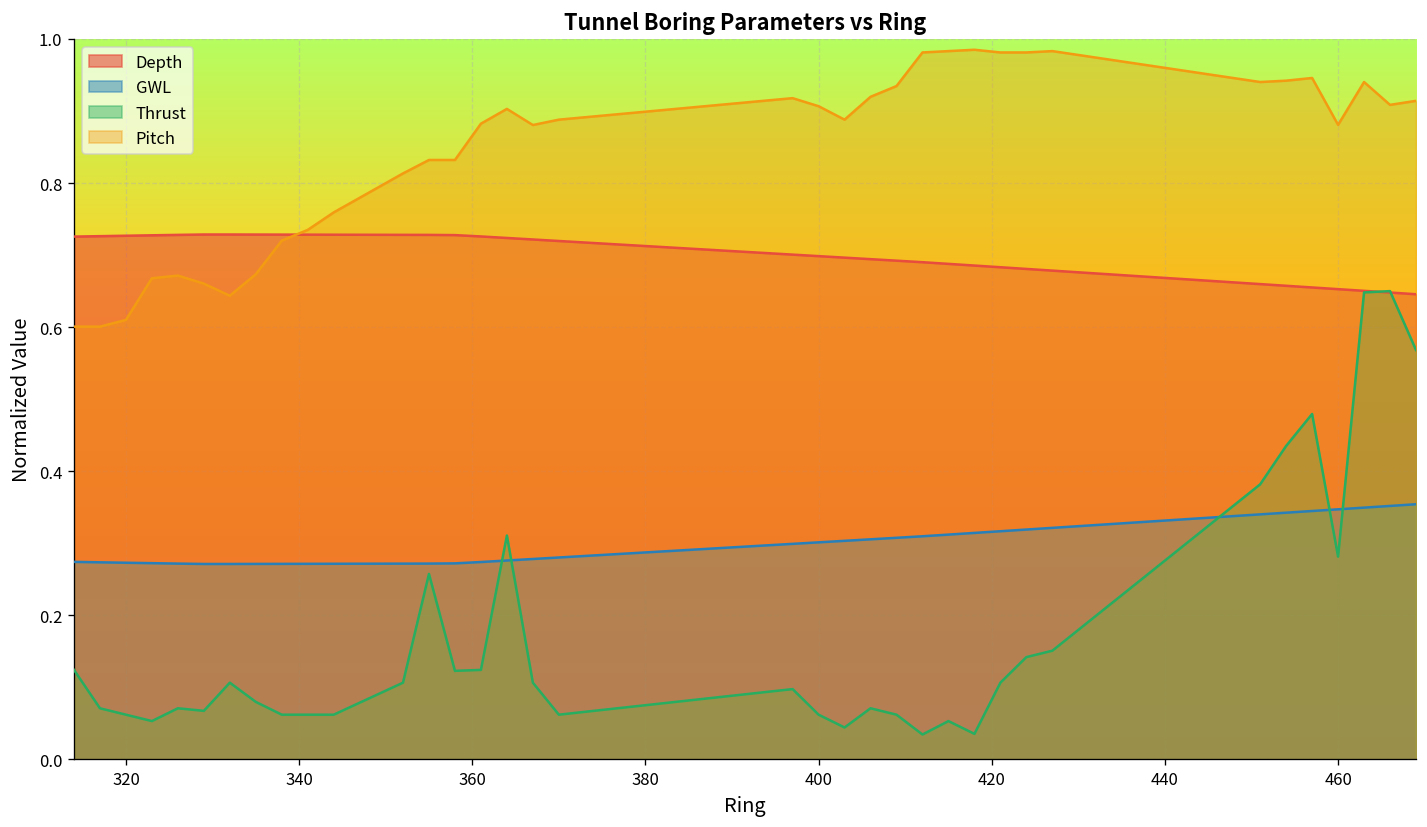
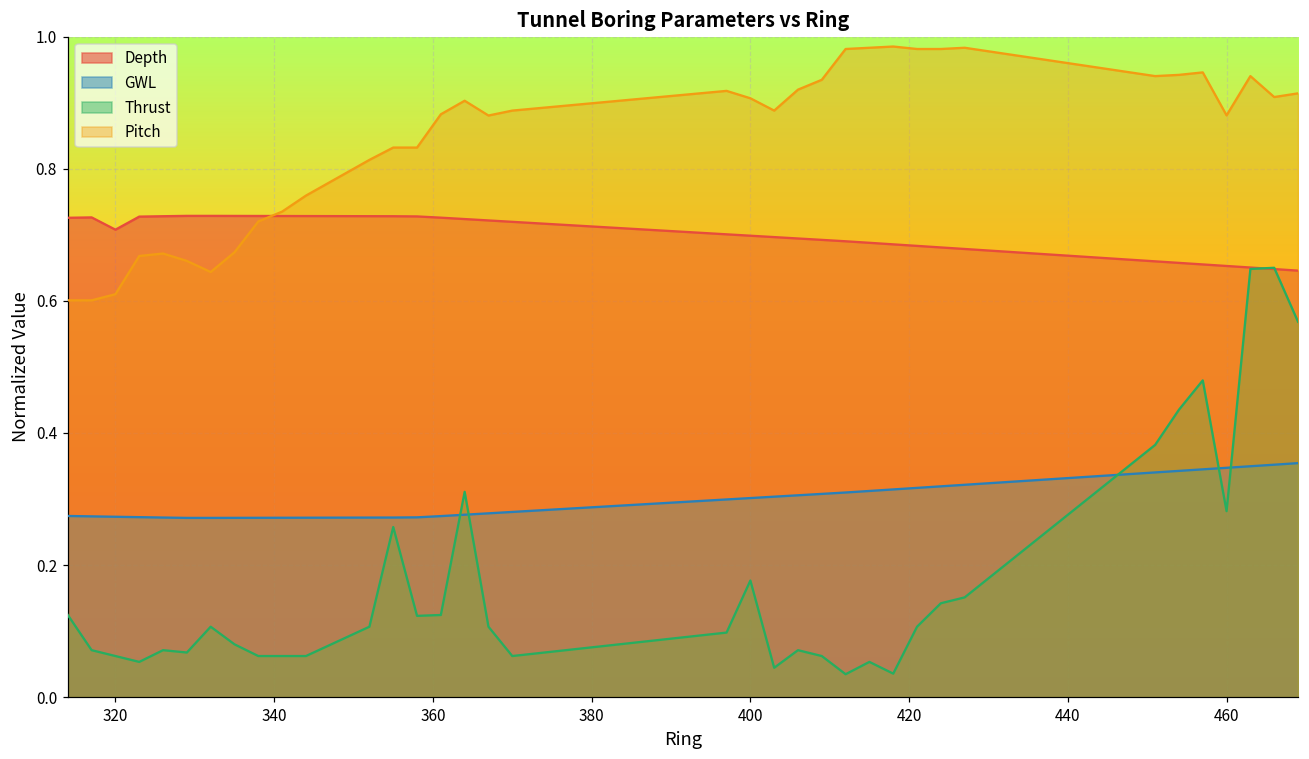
  {
    "Depth": {
-     "320": 0.73,
+     "320": 0.71,
      "400": 0.70,
      "460": 0.65
    },
    "GWL": {
      "320": 0.27,
      "400": 0.30,
      "460": 0.35
    },
    "Thrust": {
      "320": 0.06,
-     "400": 0.06,
+     "400": 0.18,
      "460": 0.28
    },
    "Pitch": {
      "320": 0.61,
      "400": 0.91,
      "460": 0.88
    }
  }
